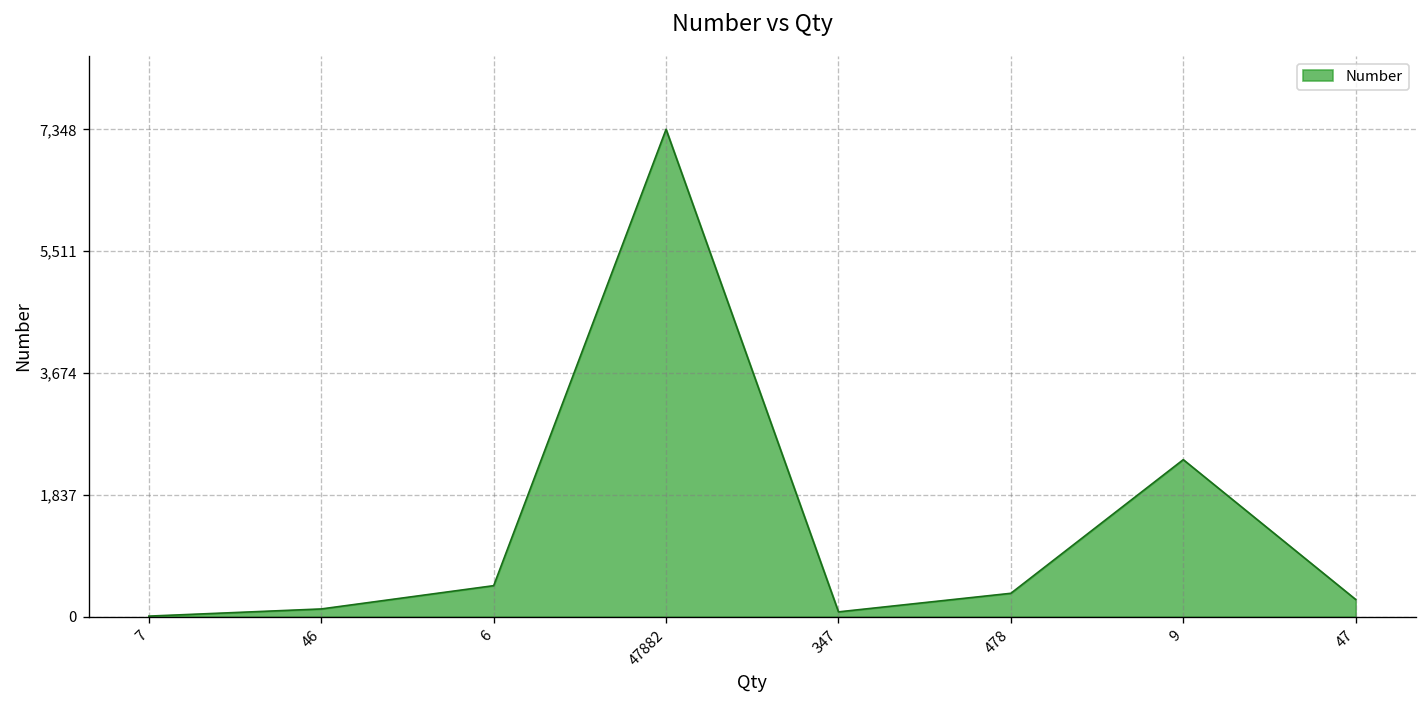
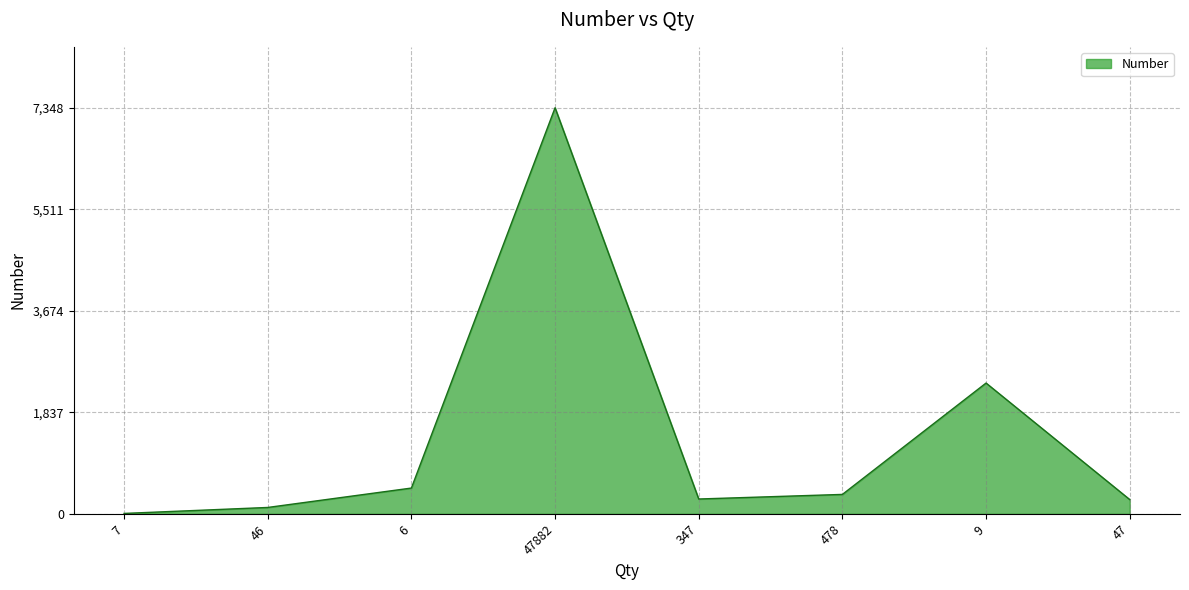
  {
    "7": "0",
    "46": "100",
    "6": "500",
    "47882": "7,300",
-   "347": "100",
+   "347": "300",
    "478": "400",
    "9": "2,400",
    "47": "300"
  }
